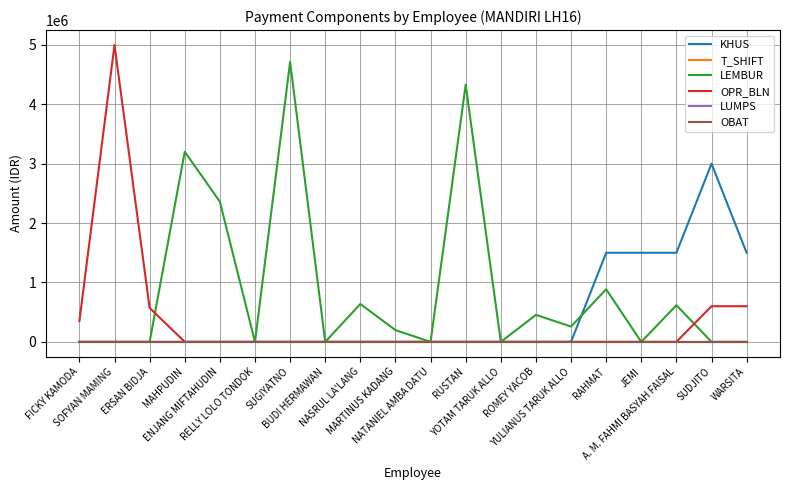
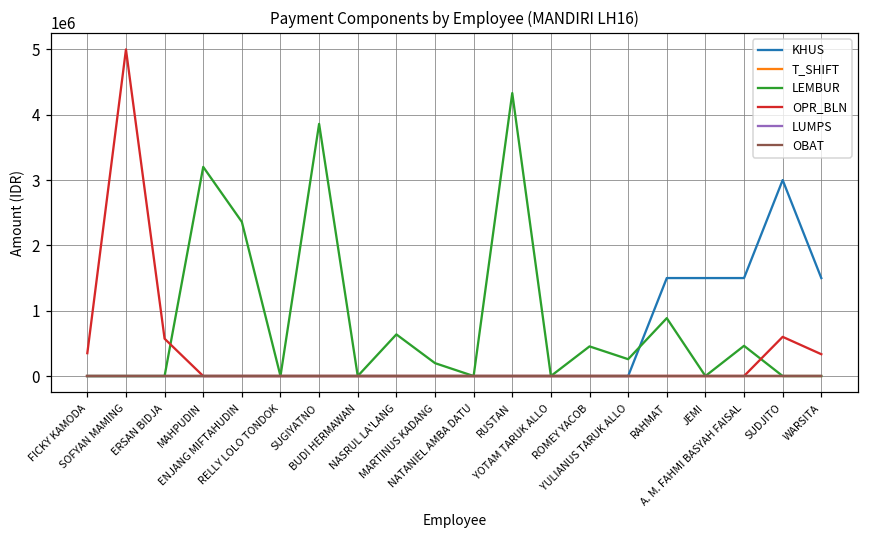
  {
    "KHUS": {
      "RAHMAT": 1500000,
      "JEMI": 1500000,
      "A. M. FAHMI BASYAH FAISAL": 1500000,
      "SUDJITO": 3000000,
      "WARSITA": 1500000
    },
    "LEMBUR": {
      "MAHPUDIN": 3200000,
      "ENJANG MIFTAHUDIN": 2400000,
-     "SUGIYATNO": 4700000,
+     "SUGIYATNO": 3900000,
      "NASRUL LA'LANG": 600000,
      "MARTINUS KADANG": 200000,
      "RUSTAN": 4300000,
      "ROMEY YACOB": 500000,
      "YULIANUS TARUK ALLO": 300000,
      "RAHMAT": 900000,
-     "A. M. FAHMI BASYAH FAISAL": 600000
+     "A. M. FAHMI BASYAH FAISAL": 500000
    },
    "OPR_BLN": {
      "FICKY KAMODA": 400000,
      "SOFYAN MAMING": 5000000,
      "ERSAN BIDJA": 600000,
      "SUDJITO": 600000,
-     "WARSITA": 600000
+     "WARSITA": 300000
    }
  }
